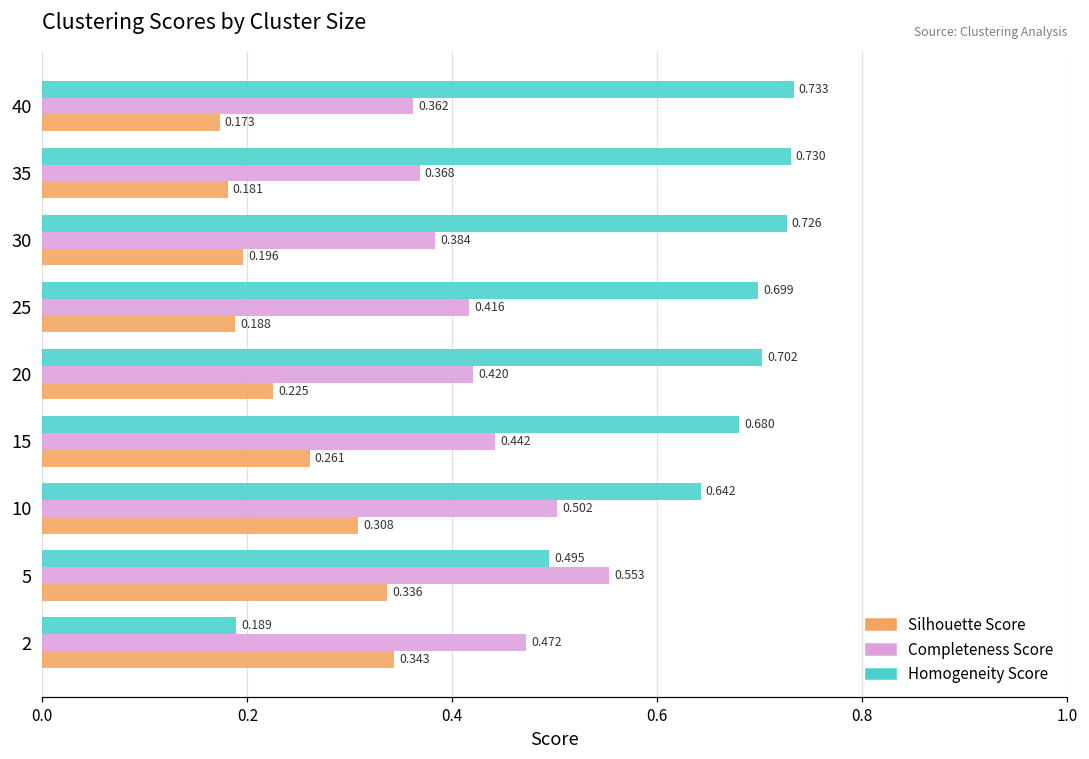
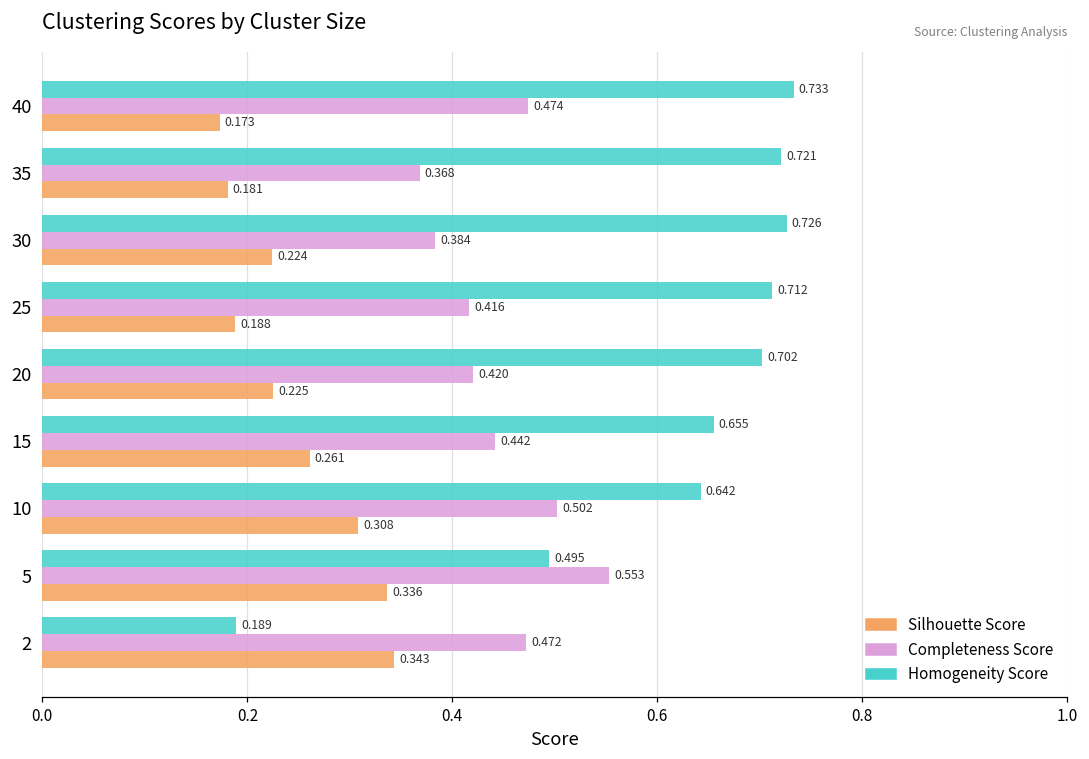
  {
    "Silhouette Score": {
      "40": 0.173,
      "35": 0.181,
-     "30": 0.196,
+     "30": 0.224,
      "25": 0.188,
      "20": 0.225,
      "15": 0.261,
      "10": 0.308,
      "5": 0.336,
      "2": 0.343
    },
    "Completeness Score": {
-     "40": 0.362,
+     "40": 0.474,
      "35": 0.368,
      "30": 0.384,
      "25": 0.416,
      "20": 0.420,
      "15": 0.442,
      "10": 0.502,
      "5": 0.553,
      "2": 0.472
    },
    "Homogeneity Score": {
      "40": 0.733,
-     "35": 0.730,
+     "35": 0.721,
      "30": 0.726,
-     "25": 0.699,
+     "25": 0.712,
      "20": 0.702,
-     "15": 0.680,
+     "15": 0.655,
      "10": 0.642,
      "5": 0.495,
      "2": 0.189
    }
  }
